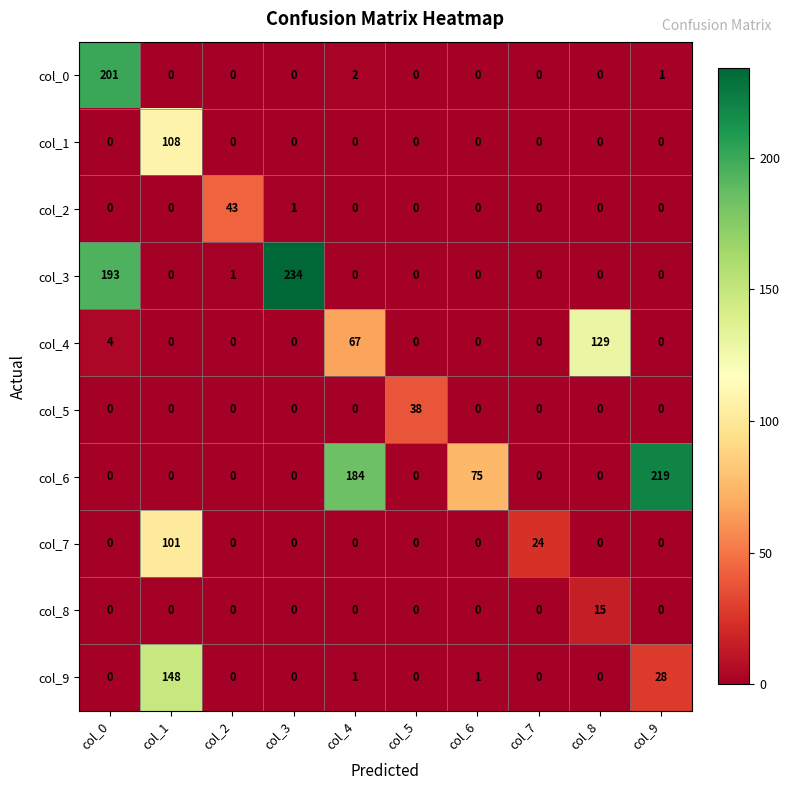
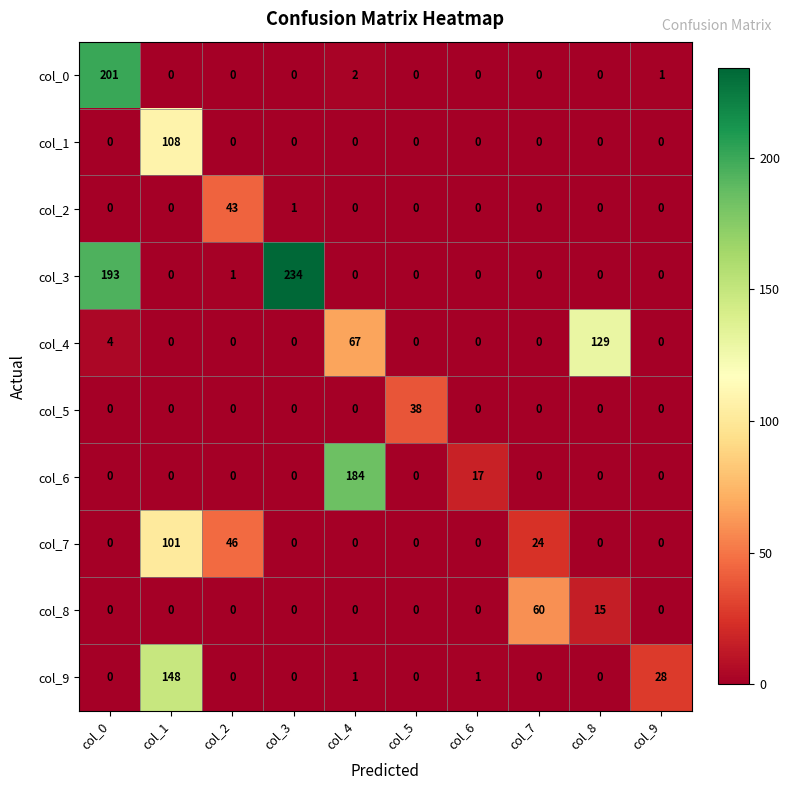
  {
    "col_0": {
      "col_0": 201,
      "col_1": 0,
      "col_2": 0,
      "col_3": 0,
      "col_4": 2,
      "col_5": 0,
      "col_6": 0,
      "col_7": 0,
      "col_8": 0,
      "col_9": 1
    },
    "col_1": {
      "col_0": 0,
      "col_1": 108,
      "col_2": 0,
      "col_3": 0,
      "col_4": 0,
      "col_5": 0,
      "col_6": 0,
      "col_7": 0,
      "col_8": 0,
      "col_9": 0
    },
    "col_2": {
      "col_0": 0,
      "col_1": 0,
      "col_2": 43,
      "col_3": 1,
      "col_4": 0,
      "col_5": 0,
      "col_6": 0,
      "col_7": 0,
      "col_8": 0,
      "col_9": 0
    },
    "col_3": {
      "col_0": 193,
      "col_1": 0,
      "col_2": 1,
      "col_3": 234,
      "col_4": 0,
      "col_5": 0,
      "col_6": 0,
      "col_7": 0,
      "col_8": 0,
      "col_9": 0
    },
    "col_4": {
      "col_0": 4,
      "col_1": 0,
      "col_2": 0,
      "col_3": 0,
      "col_4": 67,
      "col_5": 0,
      "col_6": 0,
      "col_7": 0,
      "col_8": 129,
      "col_9": 0
    },
    "col_5": {
      "col_0": 0,
      "col_1": 0,
      "col_2": 0,
      "col_3": 0,
      "col_4": 0,
      "col_5": 38,
      "col_6": 0,
      "col_7": 0,
      "col_8": 0,
      "col_9": 0
    },
    "col_6": {
      "col_0": 0,
      "col_1": 0,
      "col_2": 0,
      "col_3": 0,
      "col_4": 184,
      "col_5": 0,
-     "col_6": 75,
+     "col_6": 17,
      "col_7": 0,
      "col_8": 0,
-     "col_9": 219
+     "col_9": 0
    },
    "col_7": {
      "col_0": 0,
      "col_1": 101,
-     "col_2": 0,
+     "col_2": 46,
      "col_3": 0,
      "col_4": 0,
      "col_5": 0,
      "col_6": 0,
      "col_7": 24,
      "col_8": 0,
      "col_9": 0
    },
    "col_8": {
      "col_0": 0,
      "col_1": 0,
      "col_2": 0,
      "col_3": 0,
      "col_4": 0,
      "col_5": 0,
      "col_6": 0,
-     "col_7": 0,
+     "col_7": 60,
      "col_8": 15,
      "col_9": 0
    },
    "col_9": {
      "col_0": 0,
      "col_1": 148,
      "col_2": 0,
      "col_3": 0,
      "col_4": 1,
      "col_5": 0,
      "col_6": 1,
      "col_7": 0,
      "col_8": 0,
      "col_9": 28
    }
  }
